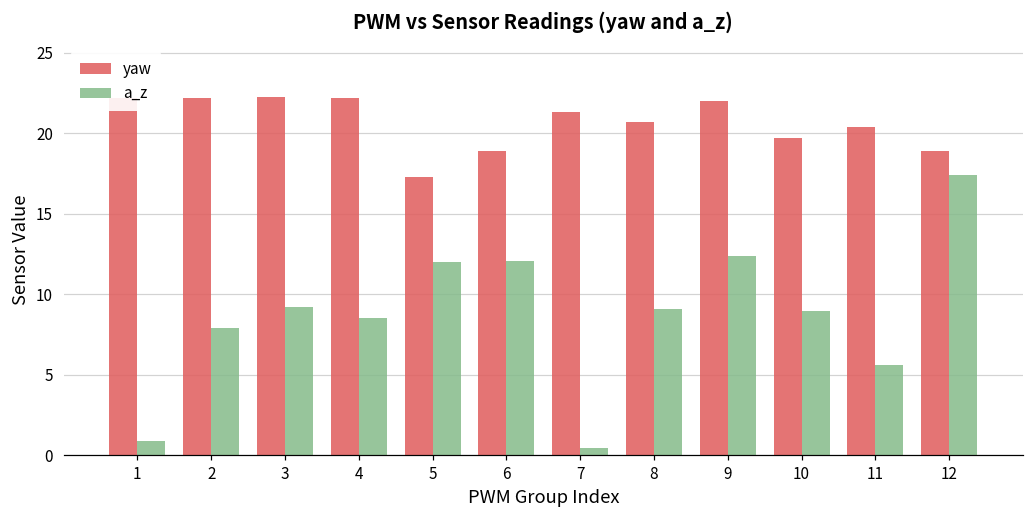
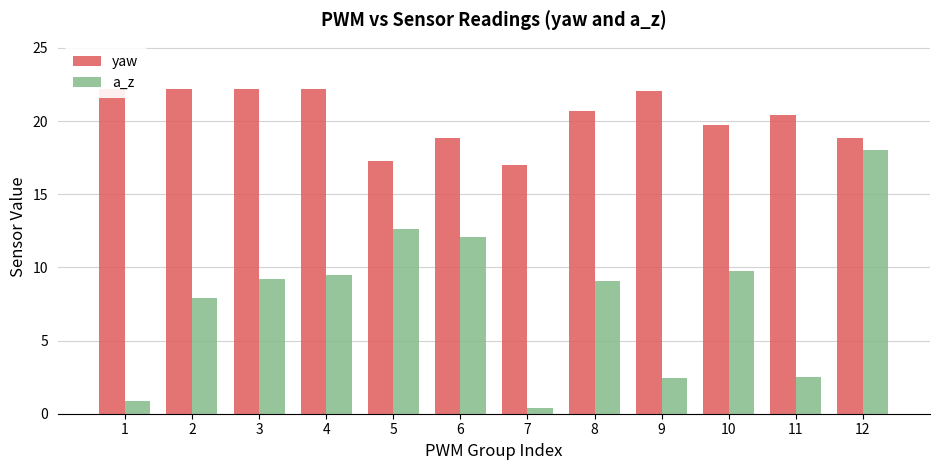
  {
    "yaw": {
      "2": 22.2,
      "3": 22.2,
      "4": 22.2,
      "5": 17.3,
      "6": 18.9,
-     "7": 21.3,
+     "7": 17.0,
      "8": 20.7,
      "9": 22.0,
      "10": 19.7,
      "11": 20.4,
      "12": 18.9
    },
    "a_z": {
      "1": 0.9,
      "2": 7.9,
      "3": 9.2,
-     "4": 8.5,
-     "5": 12.0,
+     "4": 9.5,
+     "5": 12.6,
      "6": 12.1,
      "7": 0.4,
      "8": 9.1,
-     "9": 12.4,
-     "10": 9.0,
-     "11": 5.6,
-     "12": 17.4
+     "9": 2.5,
+     "10": 9.8,
+     "11": 2.5,
+     "12": 18.0
    }
  }
